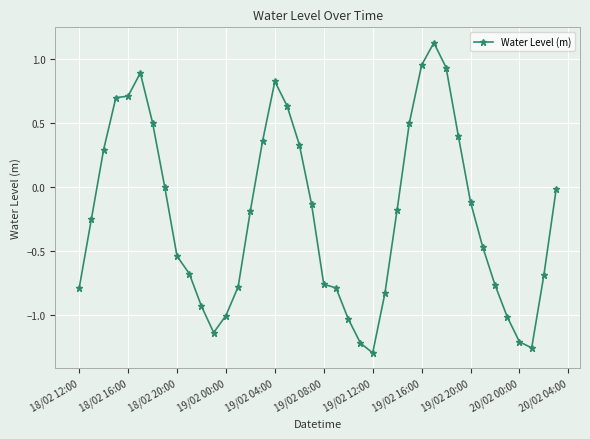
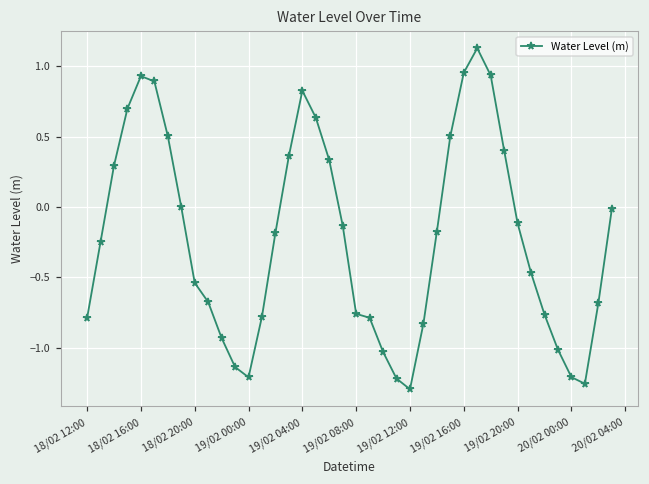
  {
    "18/02 12:00": -0.79,
-   "18/02 16:00": 0.71,
+   "18/02 16:00": 0.93,
    "18/02 20:00": -0.54,
-   "19/02 00:00": -1.00,
+   "19/02 00:00": -1.21,
    "19/02 04:00": 0.83,
    "19/02 08:00": -0.76,
    "19/02 12:00": -1.29,
    "19/02 16:00": 0.95,
    "19/02 20:00": -0.12,
    "20/02 00:00": -1.21
  }
